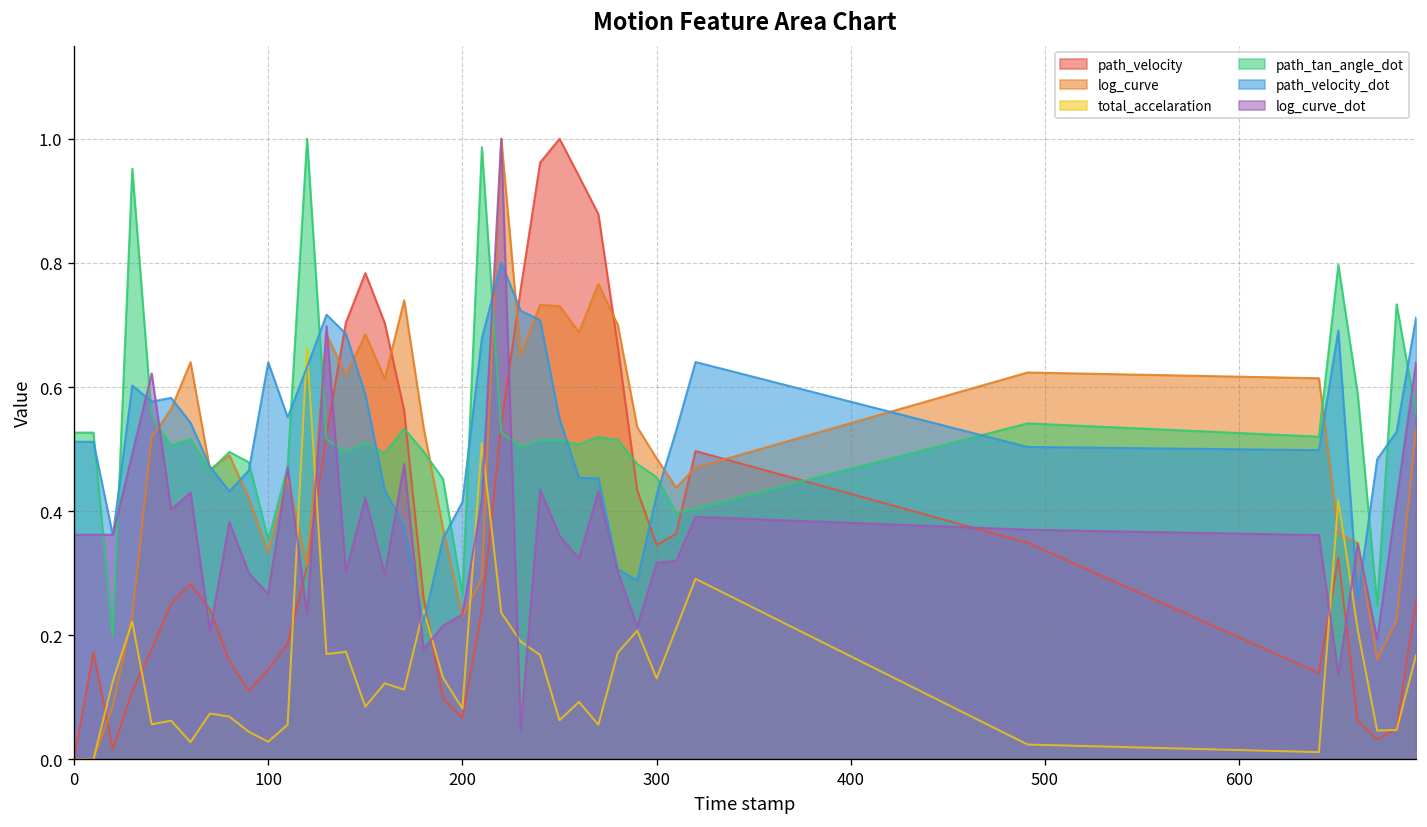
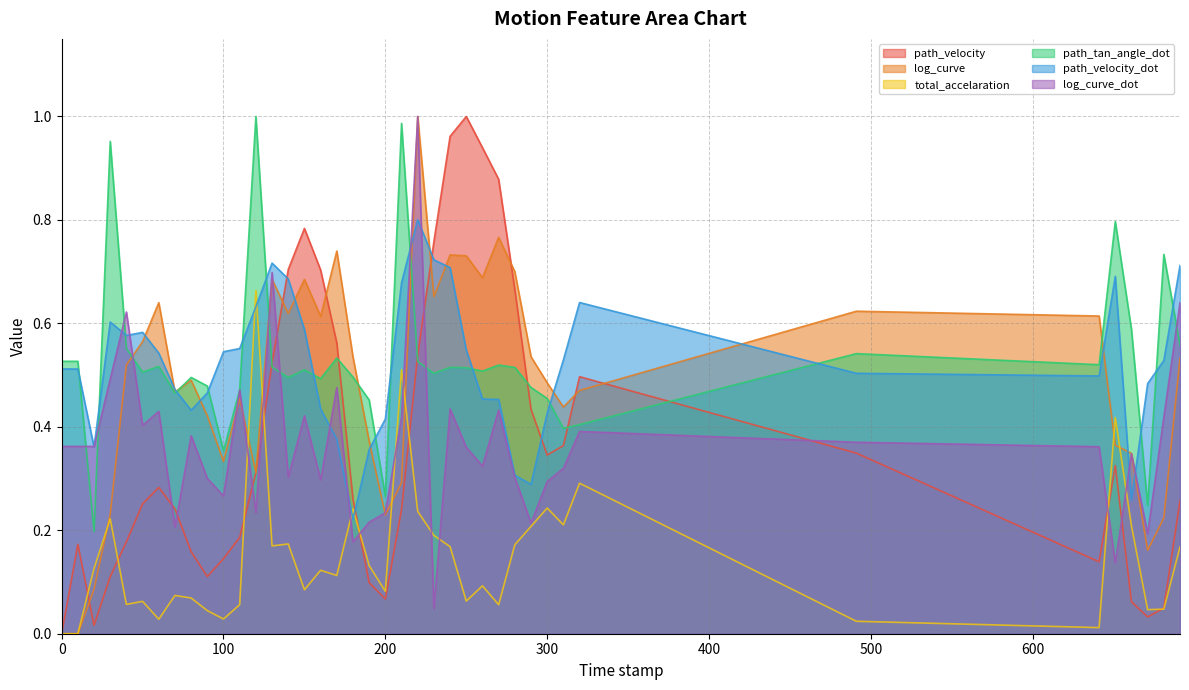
  {
    "total_accelaration": {
      "100": 0.03,
      "200": 0.08,
-     "300": 0.13
+     "300": 0.24
    },
    "path_tan_angle_dot": {
      "0": 0.53,
      "100": 0.35,
      "200": 0.27,
      "300": 0.45
    },
    "path_velocity_dot": {
      "0": 0.51,
-     "100": 0.64,
+     "100": 0.55,
      "200": 0.42,
      "300": 0.43
    },
    "log_curve_dot": {
      "0": 0.36,
      "100": 0.27,
-     "300": 0.32
+     "300": 0.29
    }
  }
